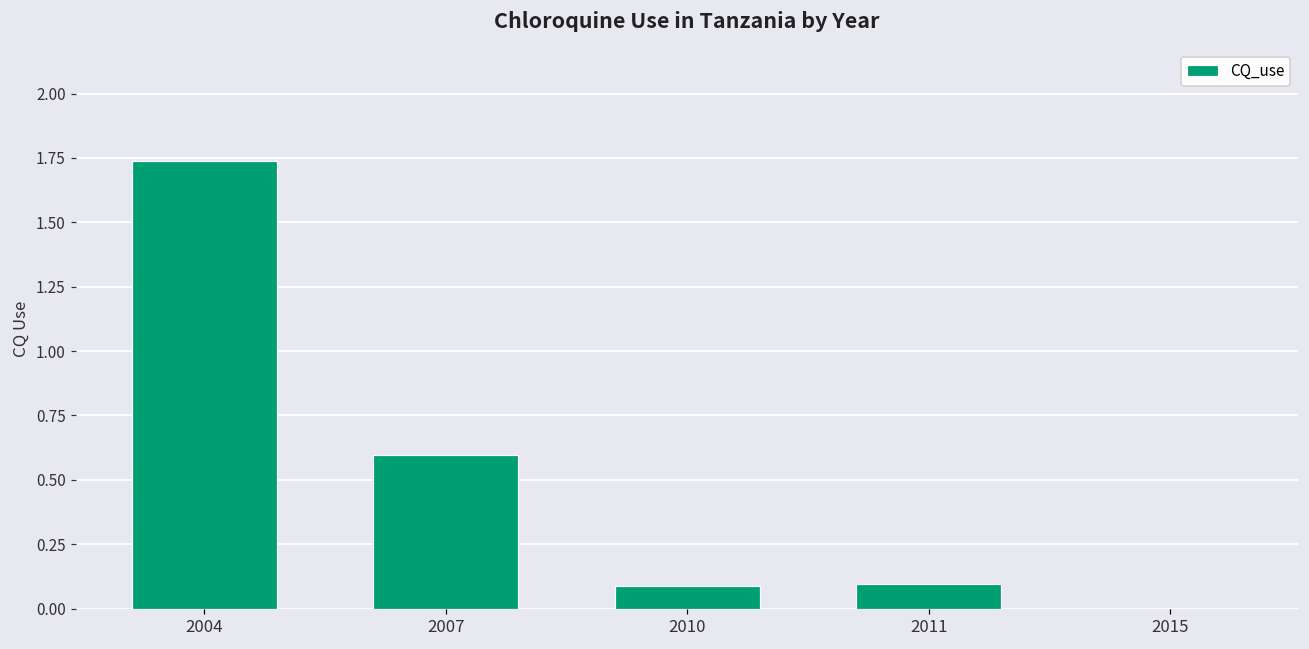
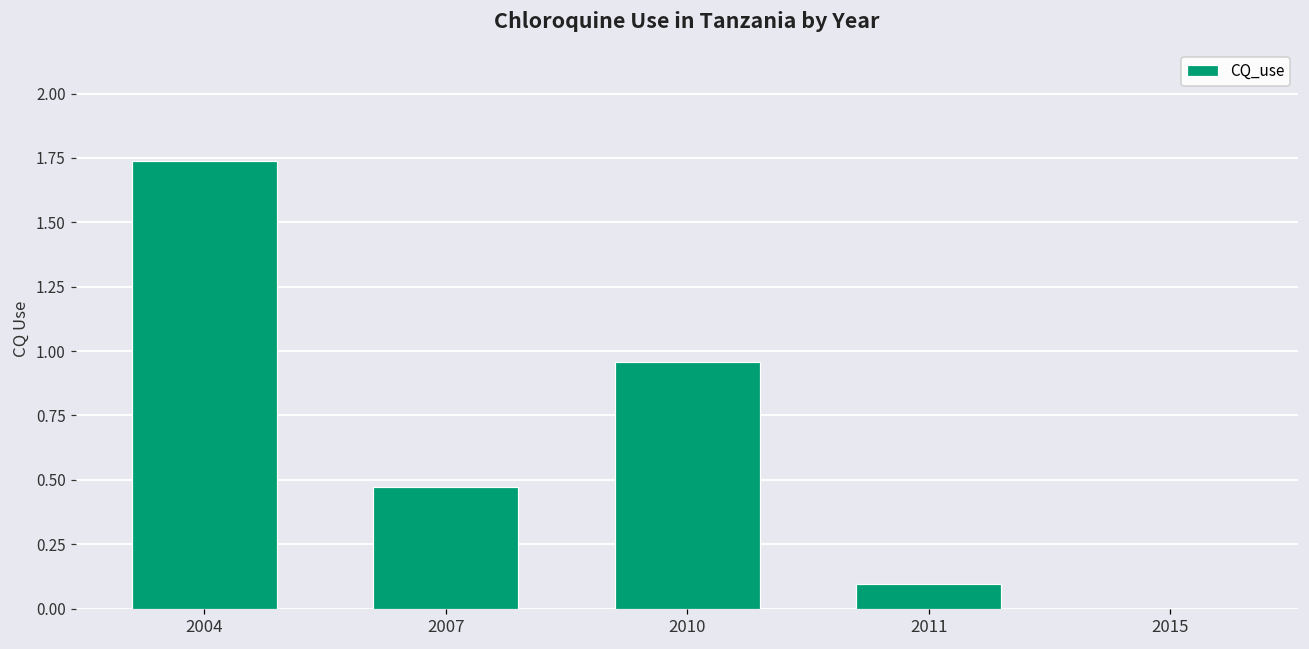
  {
    "2004": 1.74,
-   "2007": 0.59,
-   "2010": 0.09,
+   "2007": 0.47,
+   "2010": 0.96,
    "2011": 0.10,
    "2015": 0.00
  }
